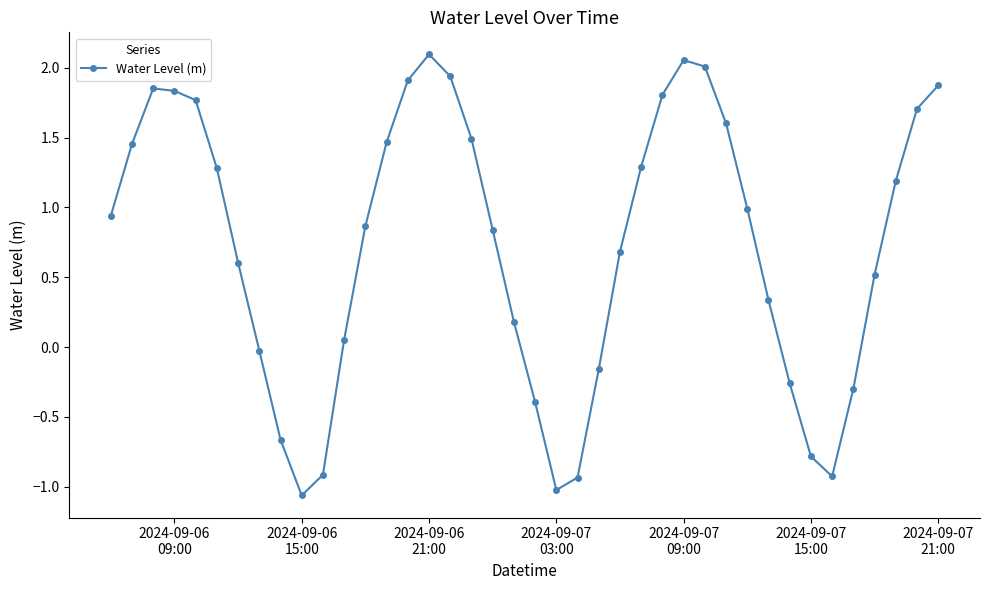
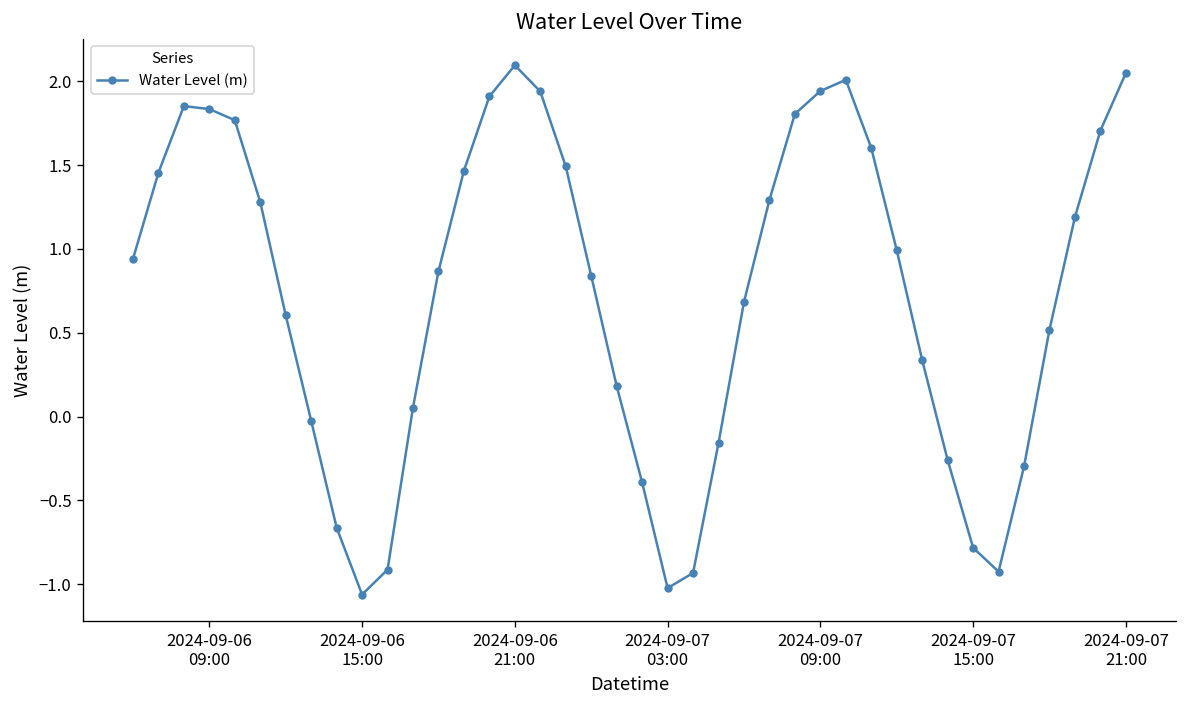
  {
    "2024-09-06 09:00": 1.83,
    "2024-09-06 15:00": -1.06,
    "2024-09-06 21:00": 2.10,
    "2024-09-07 03:00": -1.02,
-   "2024-09-07 09:00": 2.06,
+   "2024-09-07 09:00": 1.94,
    "2024-09-07 15:00": -0.78,
-   "2024-09-07 21:00": 1.87
+   "2024-09-07 21:00": 2.05
  }
